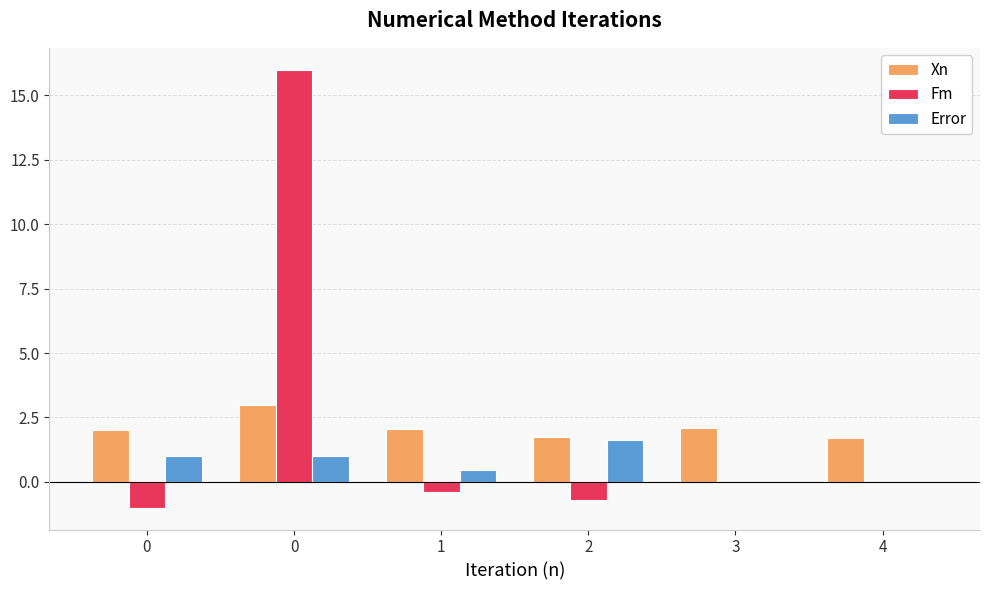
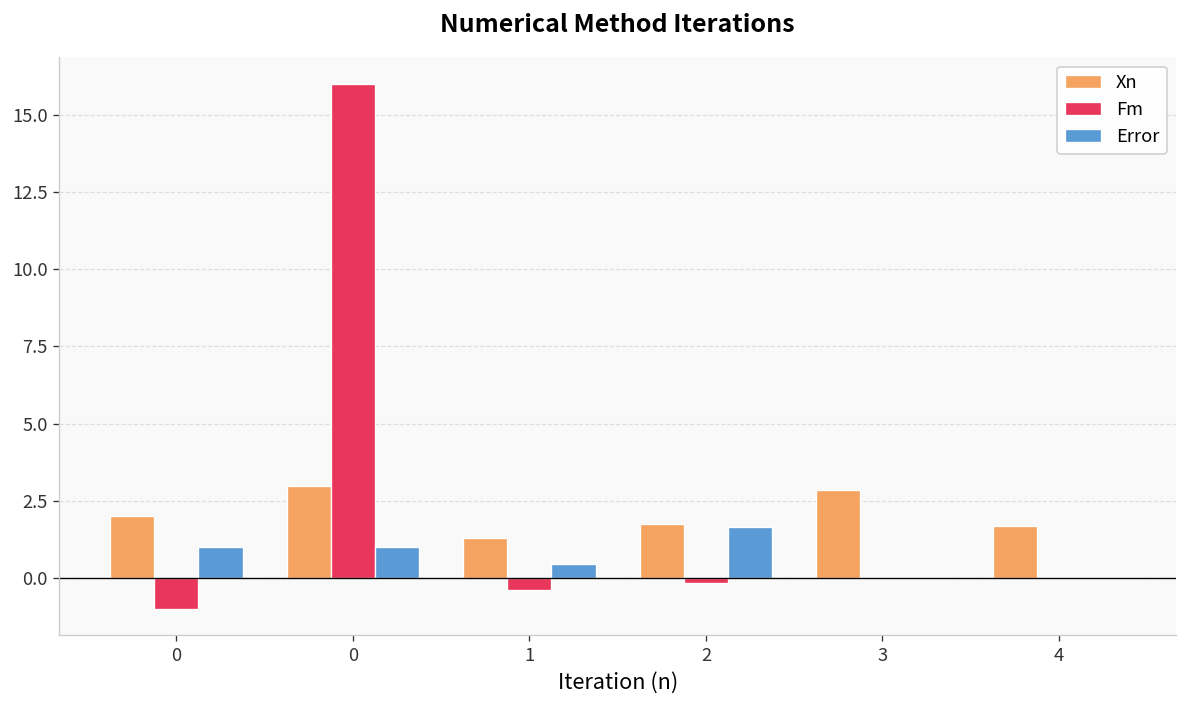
  {
    "Xn": {
-     "1": 2.1,
+     "1": 1.3,
      "2": 1.8,
-     "3": 2.1,
+     "3": 2.8,
      "4": 1.7
    },
    "Fm": {
      "1": -0.4,
-     "2": -0.7
+     "2": -0.1
    },
    "Error": {
      "1": 0.5,
      "2": 1.6
    }
  }
